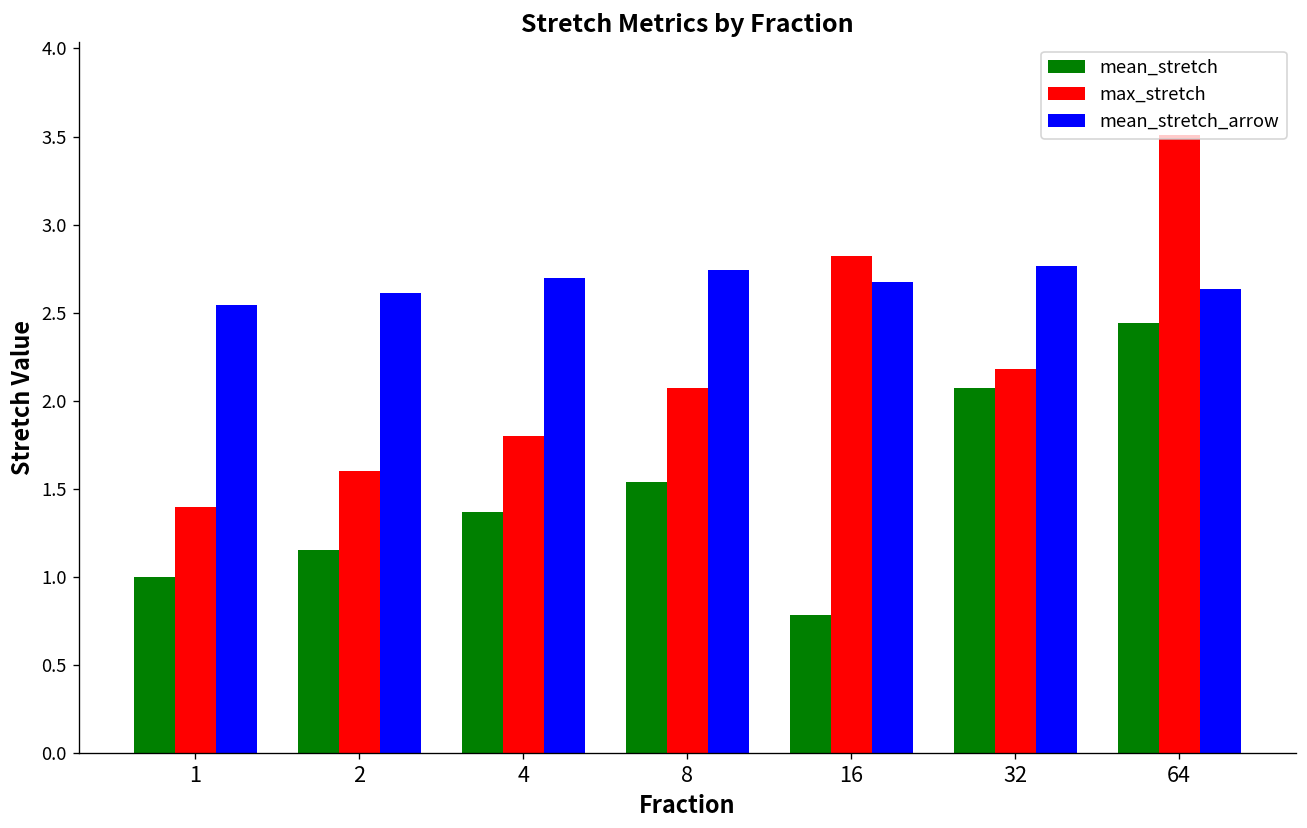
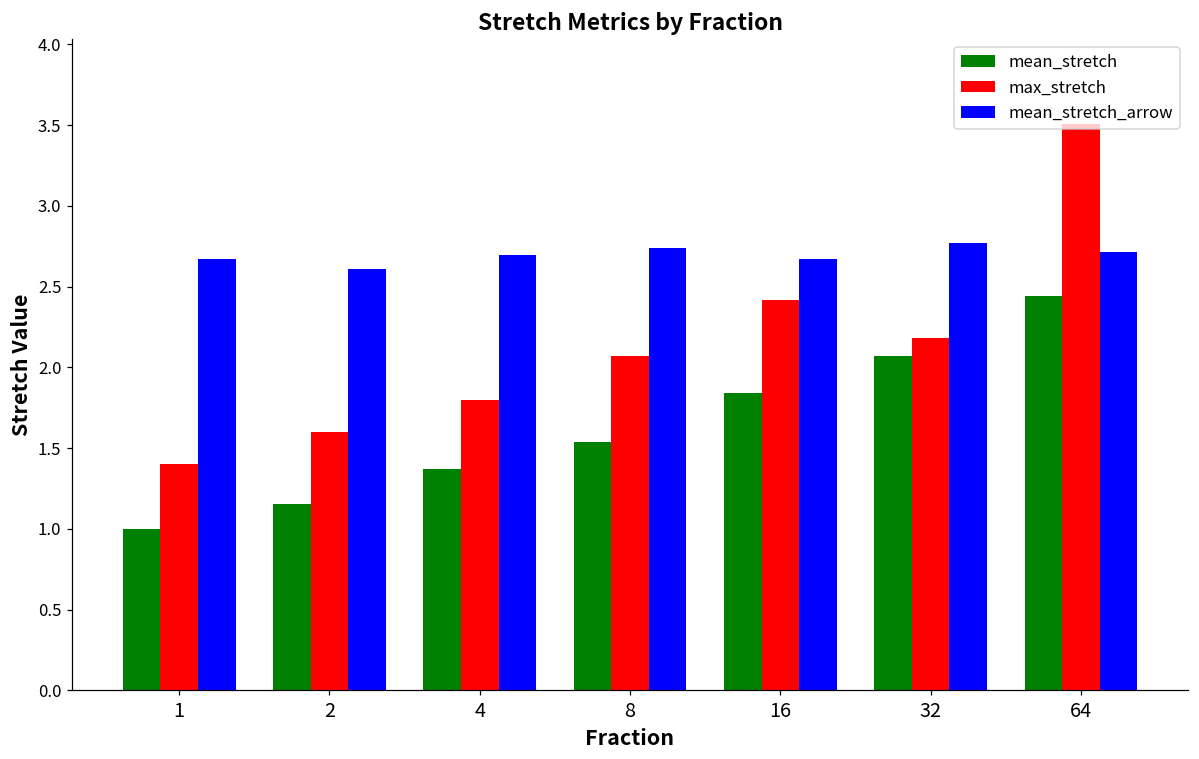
  {
    "mean_stretch": {
      "1": 1.00,
      "2": 1.16,
      "4": 1.37,
      "8": 1.54,
-     "16": 0.79,
+     "16": 1.84,
      "32": 2.07,
      "64": 2.44
    },
    "max_stretch": {
      "1": 1.40,
      "2": 1.60,
      "4": 1.80,
      "8": 2.07,
-     "16": 2.82,
+     "16": 2.42,
      "32": 2.18
    },
    "mean_stretch_arrow": {
-     "1": 2.55,
+     "1": 2.67,
      "2": 2.61,
      "4": 2.70,
      "8": 2.74,
      "16": 2.67,
      "32": 2.77,
-     "64": 2.64
+     "64": 2.71
    }
  }
